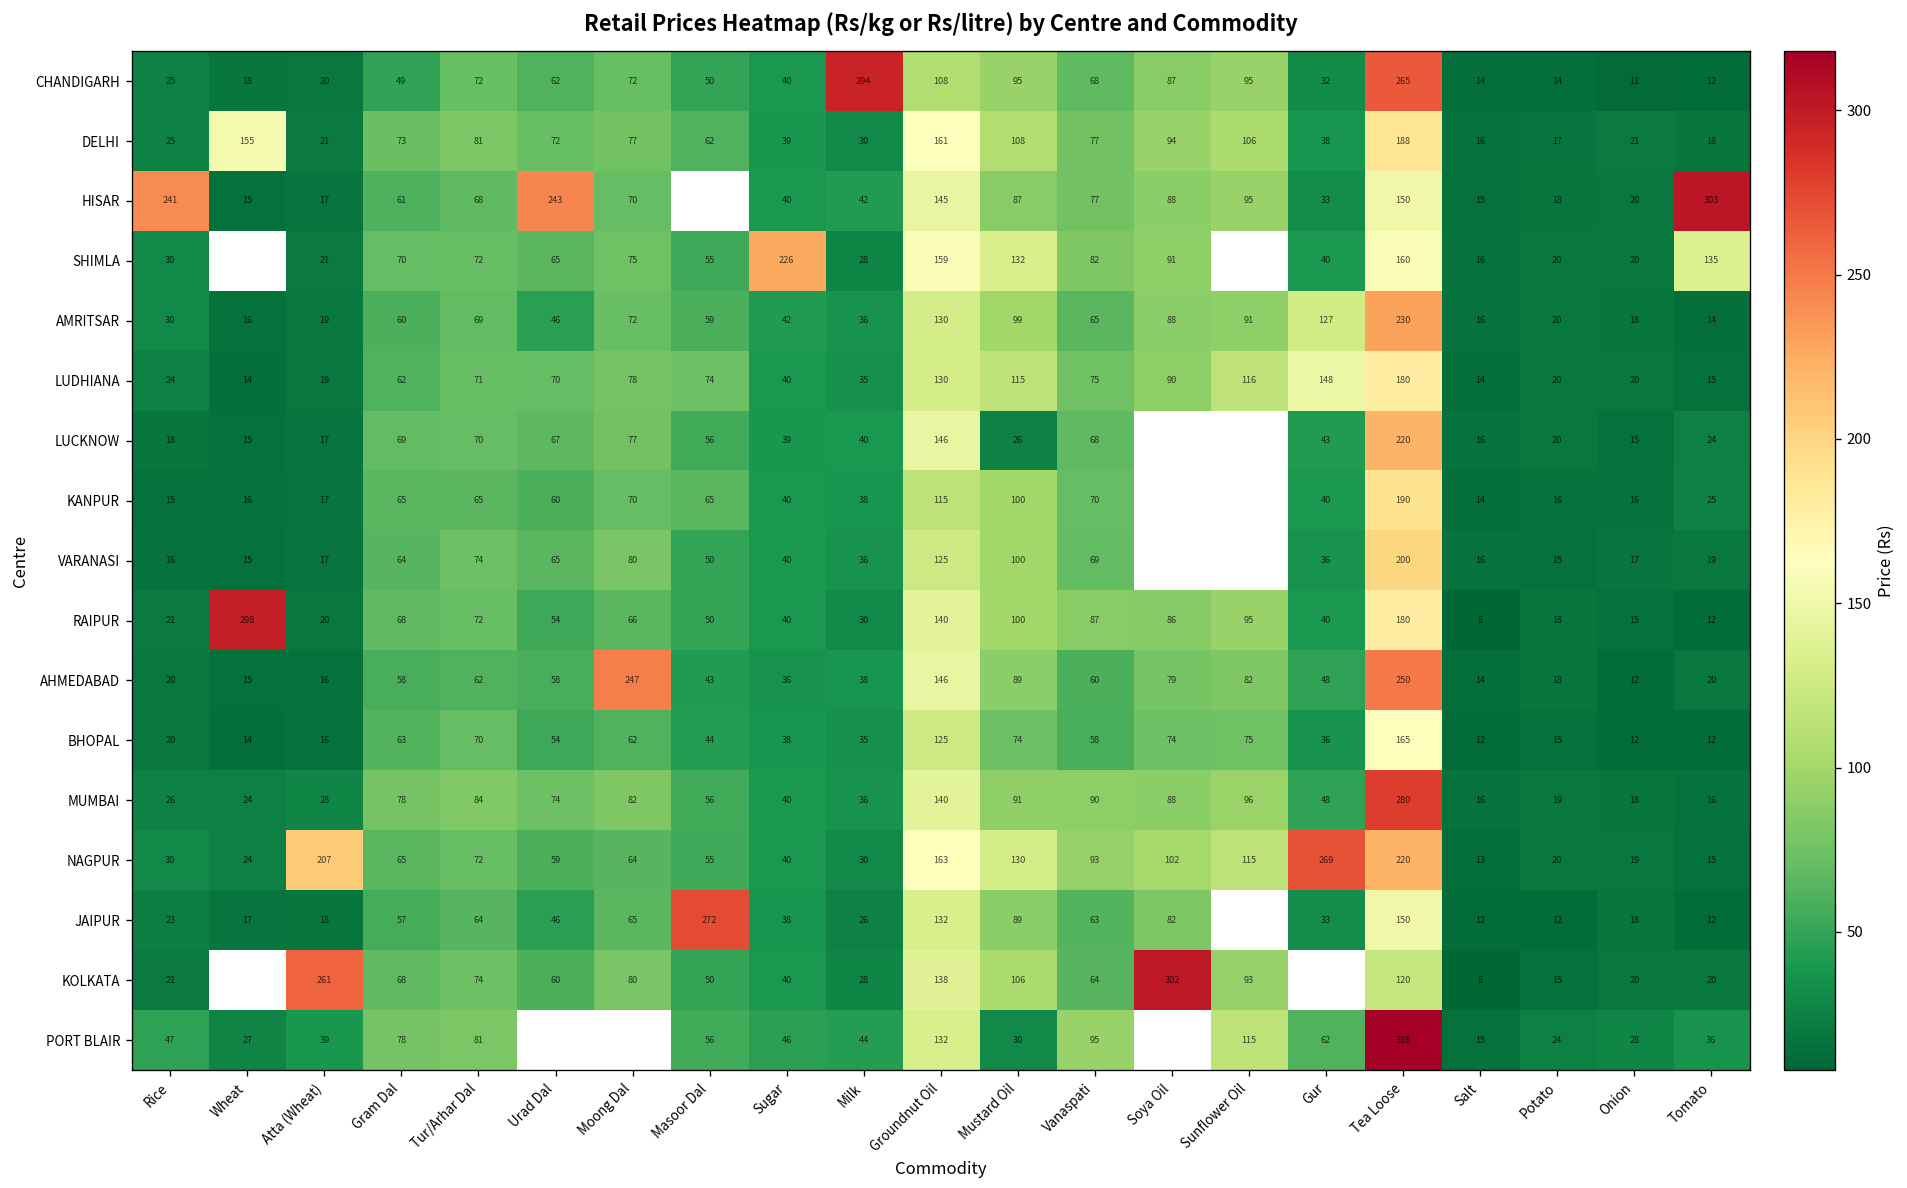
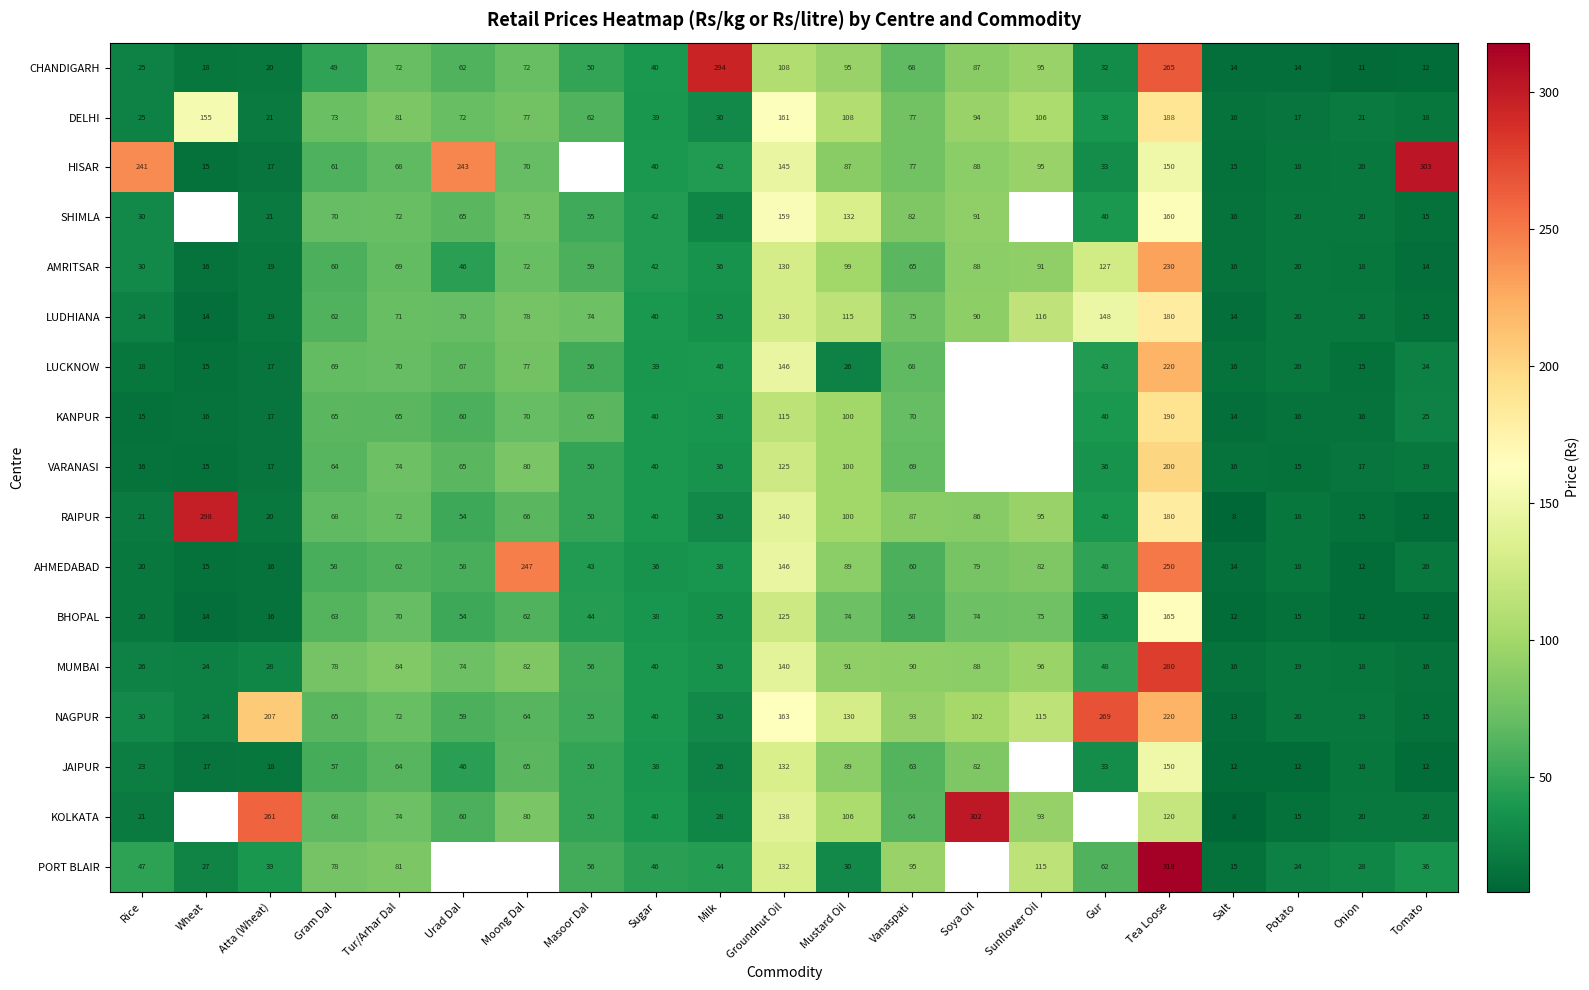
  {
    "SHIMLA": {
      "Rice": 30,
      "Atta (Wheat)": 21,
      "Gram Dal": 70,
      "Tur/Arhar Dal": 72,
      "Urad Dal": 65,
      "Moong Dal": 75,
      "Masoor Dal": 55,
-     "Sugar": 226,
+     "Sugar": 42,
      "Milk": 28,
      "Groundnut Oil": 159,
      "Mustard Oil": 132,
      "Vanaspati": 82,
      "Soya Oil": 91,
      "Gur": 40,
      "Tea Loose": 160,
      "Salt": 16,
      "Potato": 20,
      "Onion": 20,
-     "Tomato": 135
+     "Tomato": 15
    },
    "JAIPUR": {
      "Rice": 23,
      "Wheat": 17,
      "Atta (Wheat)": 18,
      "Gram Dal": 57,
      "Tur/Arhar Dal": 64,
      "Urad Dal": 46,
      "Moong Dal": 65,
-     "Masoor Dal": 272,
+     "Masoor Dal": 50,
      "Sugar": 38,
      "Milk": 26,
      "Groundnut Oil": 132,
      "Mustard Oil": 89,
      "Vanaspati": 63,
      "Soya Oil": 82,
      "Gur": 33,
      "Tea Loose": 150,
      "Salt": 12,
      "Potato": 12,
      "Onion": 18,
      "Tomato": 12
    }
  }
